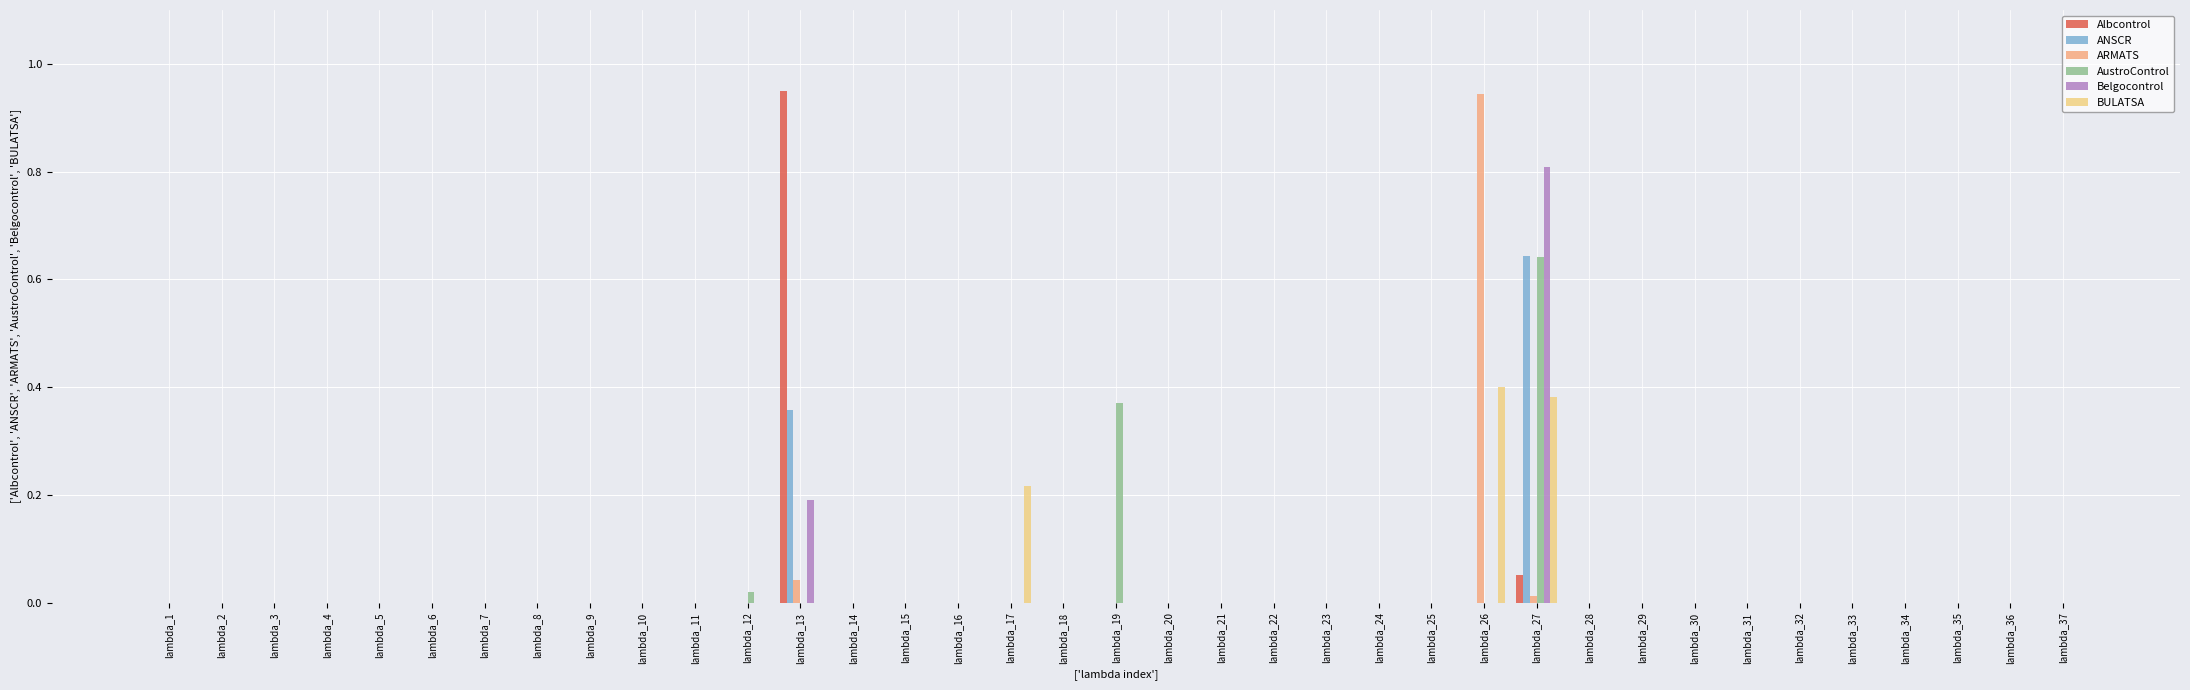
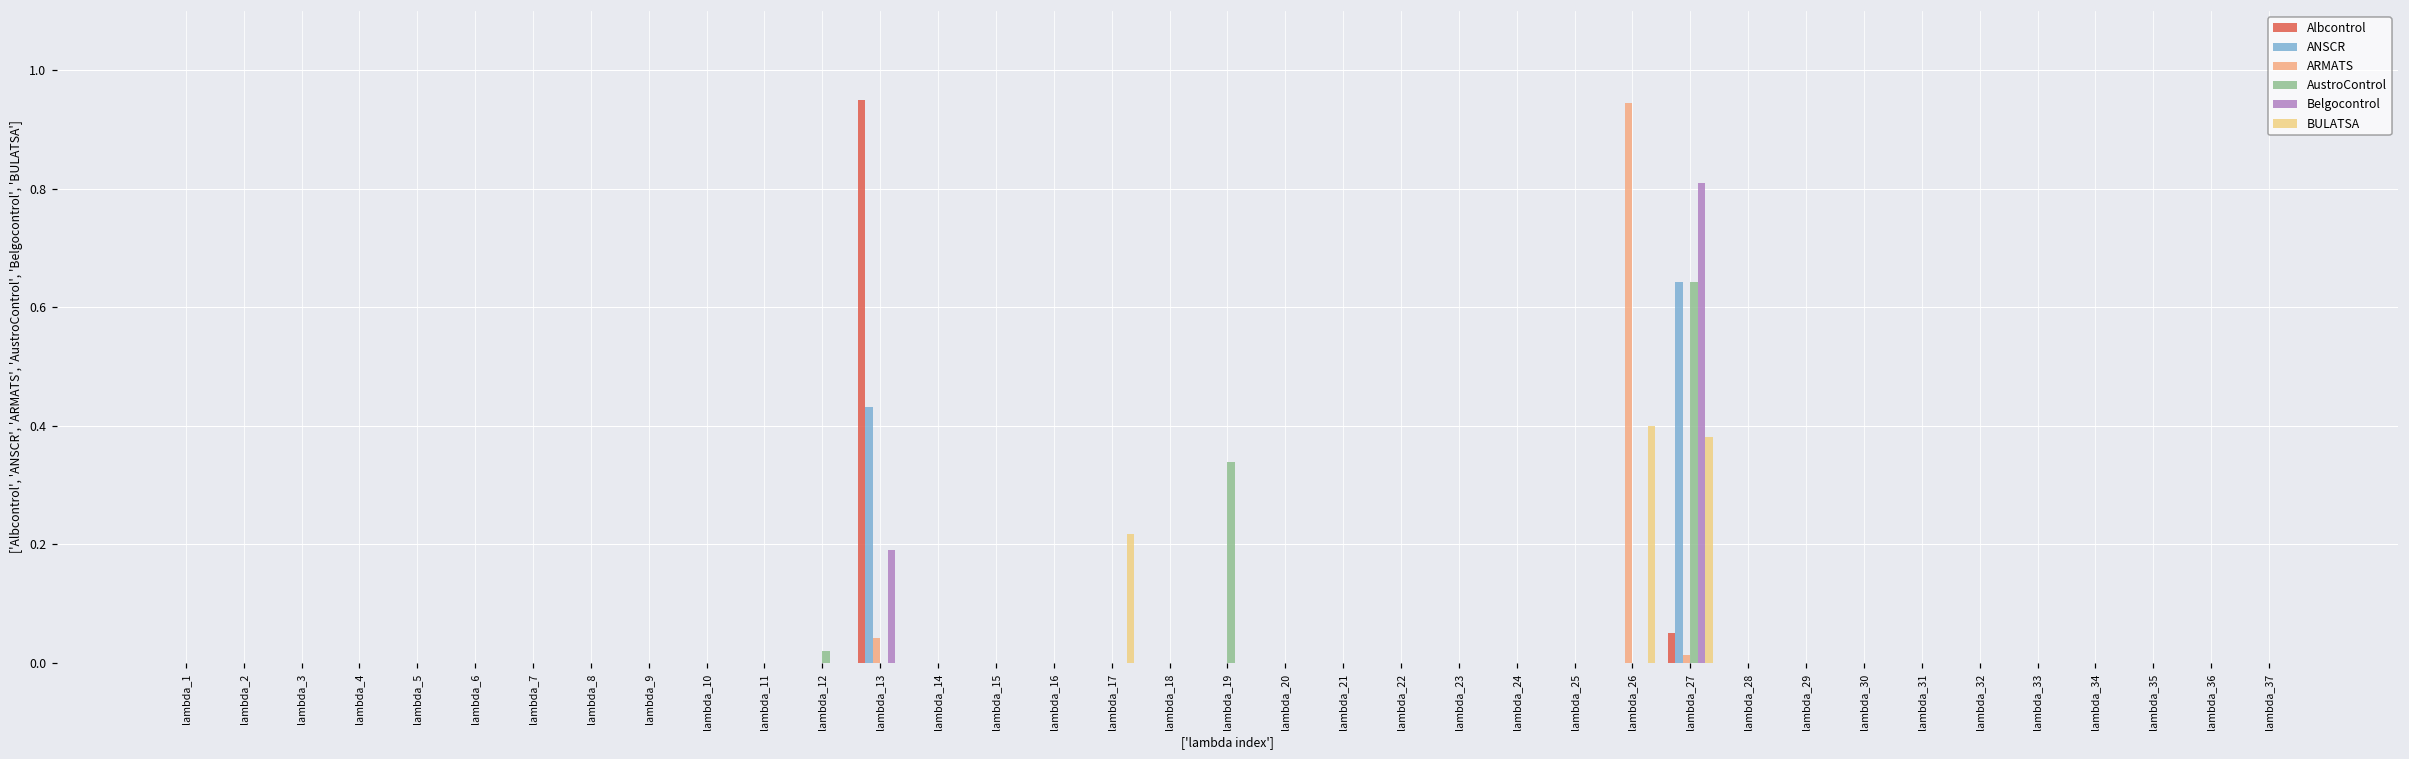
  {
    "Albcontrol": {
      "lambda_1": 0.00,
      "lambda_2": 0.00,
      "lambda_3": 0.00,
      "lambda_4": 0.00,
      "lambda_5": 0.00,
      "lambda_6": 0.00,
      "lambda_7": 0.00,
      "lambda_8": 0.00,
      "lambda_9": 0.00,
      "lambda_10": 0.00,
      "lambda_11": 0.00,
      "lambda_12": 0.00,
      "lambda_13": 0.95,
      "lambda_14": 0.00,
      "lambda_15": 0.00,
      "lambda_16": 0.00,
      "lambda_17": 0.00,
      "lambda_18": 0.00,
      "lambda_19": 0.00,
      "lambda_20": 0.00,
      "lambda_21": 0.00,
      "lambda_22": 0.00,
      "lambda_23": 0.00,
      "lambda_24": 0.00,
      "lambda_25": 0.00,
      "lambda_26": 0.00,
      "lambda_27": 0.05,
      "lambda_28": 0.00,
      "lambda_29": 0.00,
      "lambda_30": 0.00,
      "lambda_31": 0.00,
      "lambda_32": 0.00,
      "lambda_33": 0.00,
      "lambda_34": 0.00,
      "lambda_35": 0.00,
      "lambda_36": 0.00,
      "lambda_37": 0.00
    },
    "ANSCR": {
      "lambda_1": 0.00,
      "lambda_2": 0.00,
      "lambda_3": 0.00,
      "lambda_4": 0.00,
      "lambda_5": 0.00,
      "lambda_6": 0.00,
      "lambda_7": 0.00,
      "lambda_8": 0.00,
      "lambda_9": 0.00,
      "lambda_10": 0.00,
      "lambda_11": 0.00,
      "lambda_12": 0.00,
-     "lambda_13": 0.36,
+     "lambda_13": 0.43,
      "lambda_14": 0.00,
      "lambda_15": 0.00,
      "lambda_16": 0.00,
      "lambda_17": 0.00,
      "lambda_18": 0.00,
      "lambda_19": 0.00,
      "lambda_20": 0.00,
      "lambda_21": 0.00,
      "lambda_22": 0.00,
      "lambda_23": 0.00,
      "lambda_24": 0.00,
      "lambda_25": 0.00,
      "lambda_26": 0.00,
      "lambda_27": 0.64,
      "lambda_28": 0.00,
      "lambda_29": 0.00,
      "lambda_30": 0.00,
      "lambda_31": 0.00,
      "lambda_32": 0.00,
      "lambda_33": 0.00,
      "lambda_34": 0.00,
      "lambda_35": 0.00,
      "lambda_36": 0.00,
      "lambda_37": 0.00
    },
    "AustroControl": {
      "lambda_1": 0.00,
      "lambda_2": 0.00,
      "lambda_3": 0.00,
      "lambda_4": 0.00,
      "lambda_5": 0.00,
      "lambda_6": 0.00,
      "lambda_7": 0.00,
      "lambda_8": 0.00,
      "lambda_9": 0.00,
      "lambda_10": 0.00,
      "lambda_11": 0.00,
      "lambda_12": 0.02,
      "lambda_13": 0.00,
      "lambda_14": 0.00,
      "lambda_15": 0.00,
      "lambda_16": 0.00,
      "lambda_17": 0.00,
      "lambda_18": 0.00,
-     "lambda_19": 0.37,
+     "lambda_19": 0.34,
      "lambda_20": 0.00,
      "lambda_21": 0.00,
      "lambda_22": 0.00,
      "lambda_23": 0.00,
      "lambda_24": 0.00,
      "lambda_25": 0.00,
      "lambda_26": 0.00,
      "lambda_27": 0.64,
      "lambda_28": 0.00,
      "lambda_29": 0.00,
      "lambda_30": 0.00,
      "lambda_31": 0.00,
      "lambda_32": 0.00,
      "lambda_33": 0.00,
      "lambda_34": 0.00,
      "lambda_35": 0.00,
      "lambda_36": 0.00,
      "lambda_37": 0.00
    },
    "Belgocontrol": {
      "lambda_1": 0.00,
      "lambda_2": 0.00,
      "lambda_3": 0.00,
      "lambda_4": 0.00,
      "lambda_5": 0.00,
      "lambda_6": 0.00,
      "lambda_7": 0.00,
      "lambda_8": 0.00,
      "lambda_9": 0.00,
      "lambda_10": 0.00,
      "lambda_11": 0.00,
      "lambda_12": 0.00,
      "lambda_13": 0.19,
      "lambda_14": 0.00,
      "lambda_15": 0.00,
      "lambda_16": 0.00,
      "lambda_17": 0.00,
      "lambda_18": 0.00,
      "lambda_19": 0.00,
      "lambda_20": 0.00,
      "lambda_21": 0.00,
      "lambda_22": 0.00,
      "lambda_23": 0.00,
      "lambda_24": 0.00,
      "lambda_25": 0.00,
      "lambda_26": 0.00,
      "lambda_27": 0.81,
      "lambda_28": 0.00,
      "lambda_29": 0.00,
      "lambda_30": 0.00,
      "lambda_31": 0.00,
      "lambda_32": 0.00,
      "lambda_33": 0.00,
      "lambda_34": 0.00,
      "lambda_35": 0.00,
      "lambda_36": 0.00,
      "lambda_37": 0.00
    }
  }
